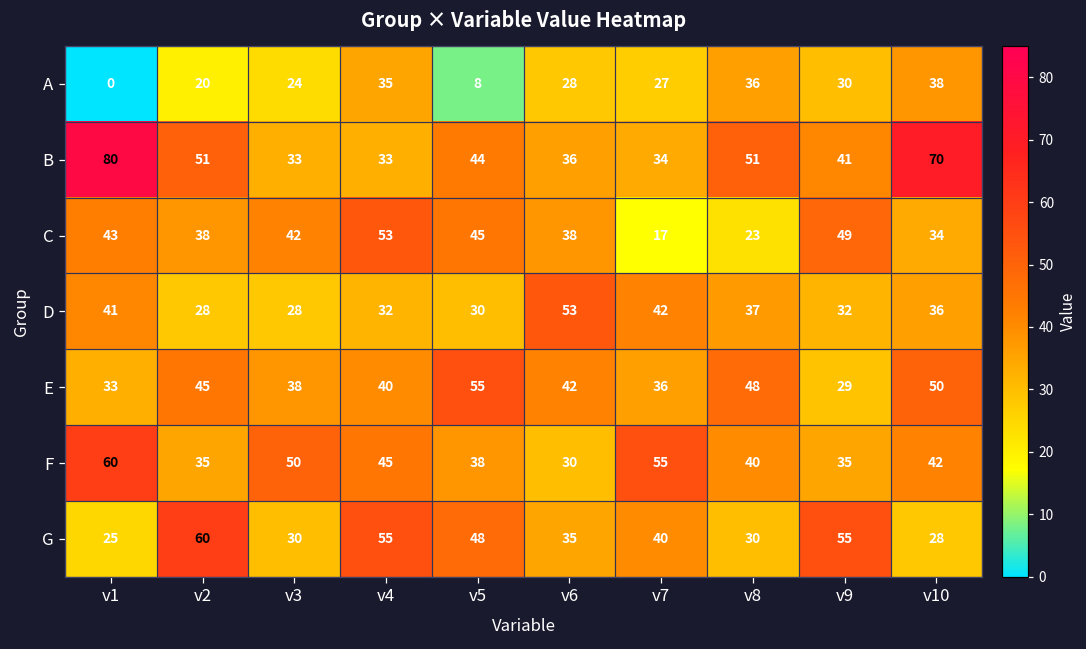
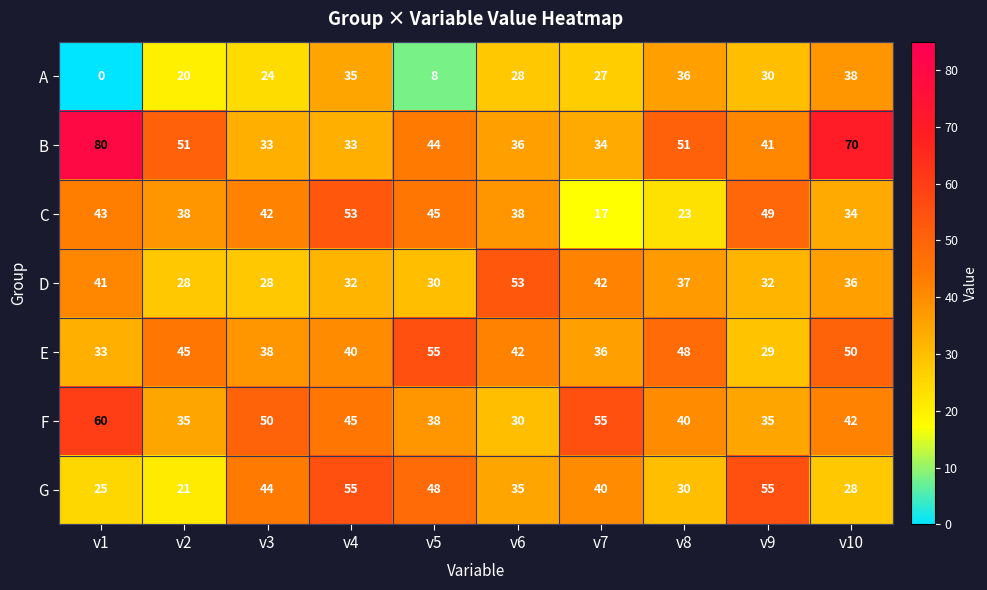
  {
    "A": {
      "v1": 0,
      "v2": 20,
      "v3": 24,
      "v4": 35,
      "v5": 8,
      "v6": 28,
      "v7": 27,
      "v8": 36,
      "v9": 30,
      "v10": 38
    },
    "B": {
      "v1": 80,
      "v2": 51,
      "v3": 33,
      "v4": 33,
      "v5": 44,
      "v6": 36,
      "v7": 34,
      "v8": 51,
      "v9": 41,
      "v10": 70
    },
    "C": {
      "v1": 43,
      "v2": 38,
      "v3": 42,
      "v4": 53,
      "v5": 45,
      "v6": 38,
      "v7": 17,
      "v8": 23,
      "v9": 49,
      "v10": 34
    },
    "D": {
      "v1": 41,
      "v2": 28,
      "v3": 28,
      "v4": 32,
      "v5": 30,
      "v6": 53,
      "v7": 42,
      "v8": 37,
      "v9": 32,
      "v10": 36
    },
    "E": {
      "v1": 33,
      "v2": 45,
      "v3": 38,
      "v4": 40,
      "v5": 55,
      "v6": 42,
      "v7": 36,
      "v8": 48,
      "v9": 29,
      "v10": 50
    },
    "F": {
      "v1": 60,
      "v2": 35,
      "v3": 50,
      "v4": 45,
      "v5": 38,
      "v6": 30,
      "v7": 55,
      "v8": 40,
      "v9": 35,
      "v10": 42
    },
    "G": {
      "v1": 25,
-     "v2": 60,
-     "v3": 30,
+     "v2": 21,
+     "v3": 44,
      "v4": 55,
      "v5": 48,
      "v6": 35,
      "v7": 40,
      "v8": 30,
      "v9": 55,
      "v10": 28
    }
  }
